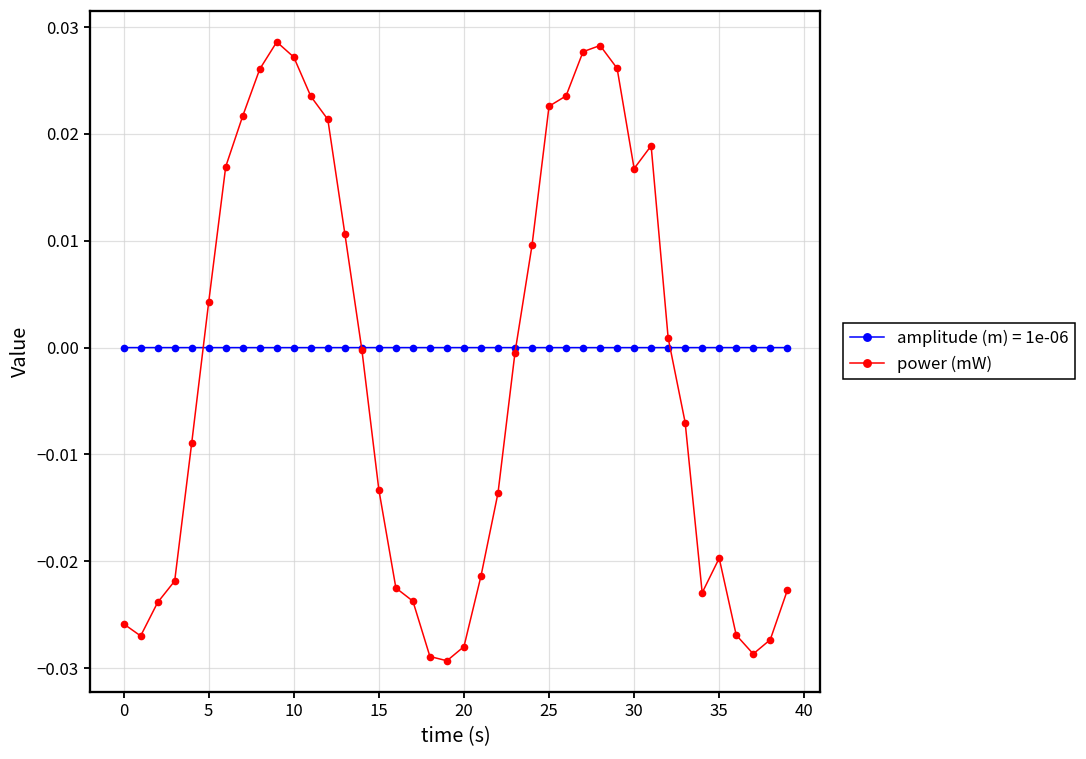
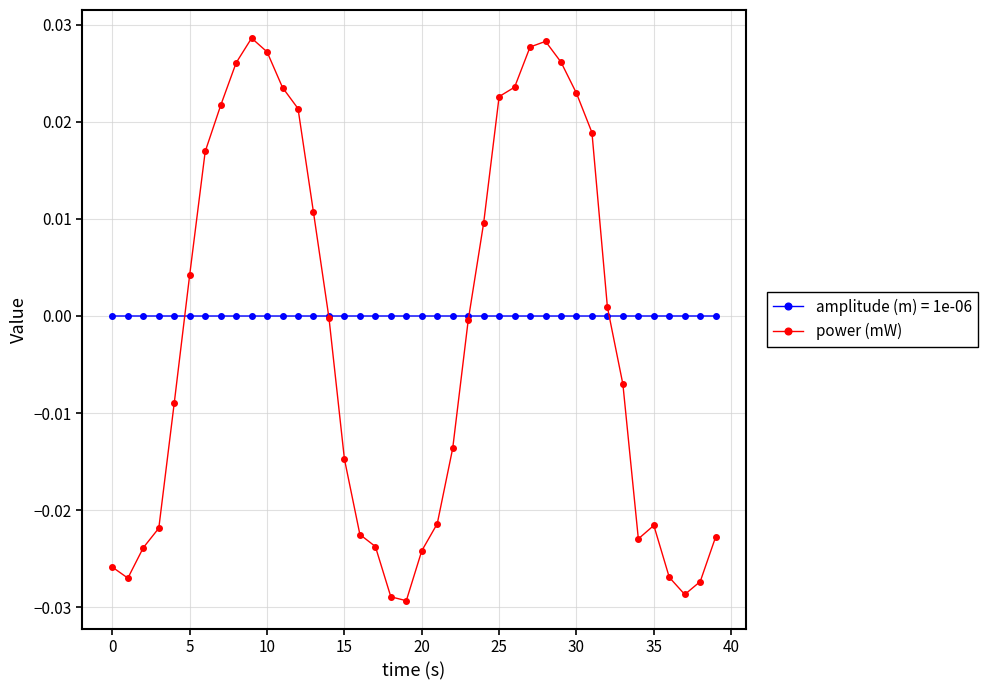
  {
    "amplitude (m) = 1e-06": {
      "0": 0.000,
      "5": 0.000,
      "10": 0.000,
      "15": 0.000,
      "20": 0.000,
      "25": 0.000,
      "30": 0.000,
      "35": 0.000
    },
    "power (mW)": {
      "0": -0.026,
      "5": 0.004,
      "10": 0.027,
-     "15": -0.013,
-     "20": -0.028,
+     "15": -0.015,
+     "20": -0.024,
      "25": 0.023,
-     "30": 0.017,
-     "35": -0.020
+     "30": 0.023,
+     "35": -0.022
    }
  }
